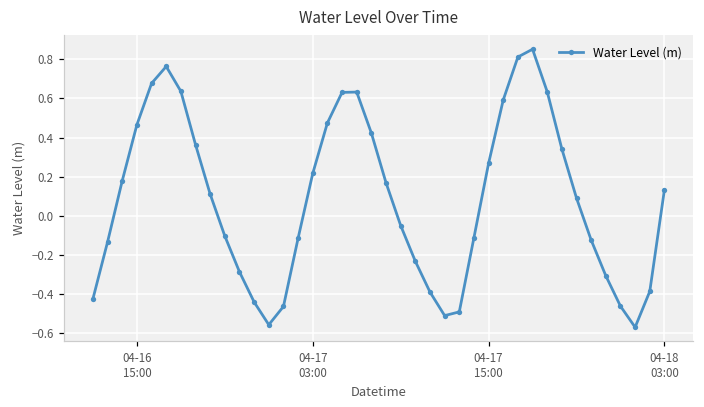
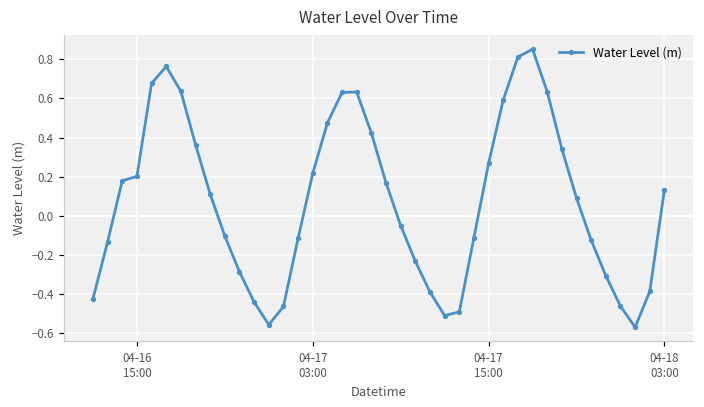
  {
-   "04-16 15:00": 0.47,
+   "04-16 15:00": 0.20,
    "04-17 03:00": 0.22,
    "04-17 15:00": 0.27,
    "04-18 03:00": 0.13
  }
